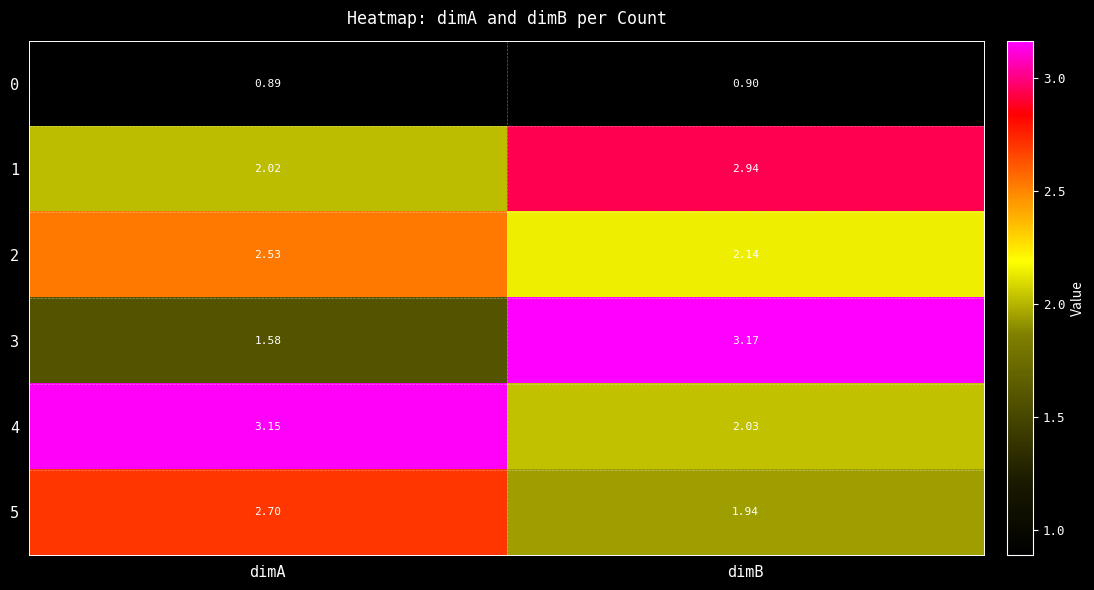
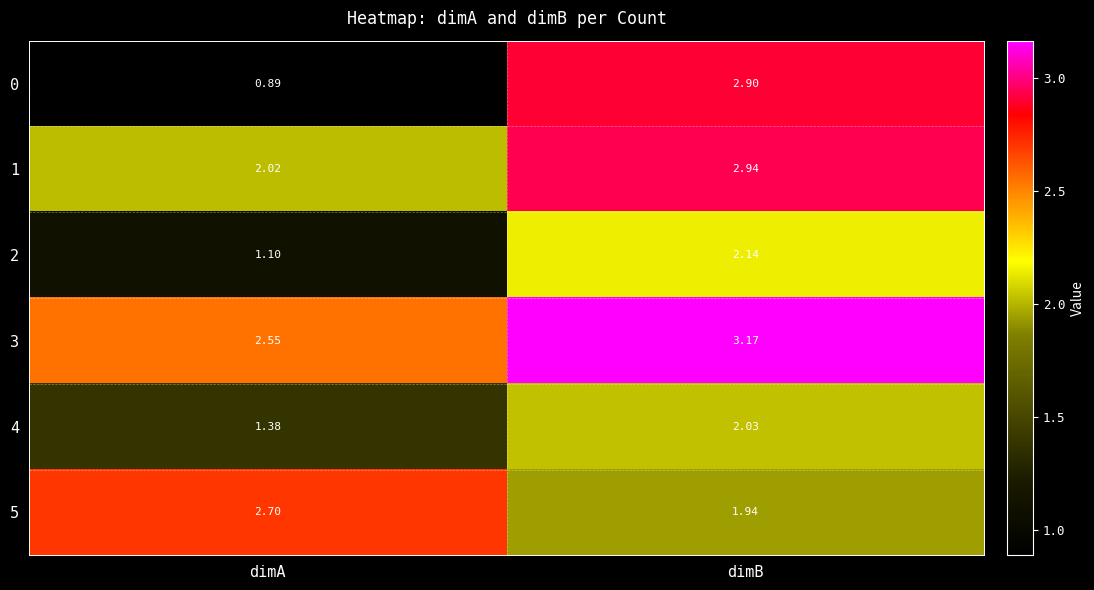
  {
    "0": {
      "dimA": 0.89,
-     "dimB": 0.90
+     "dimB": 2.90
    },
    "1": {
      "dimA": 2.02,
      "dimB": 2.94
    },
    "2": {
-     "dimA": 2.53,
+     "dimA": 1.10,
      "dimB": 2.14
    },
    "3": {
-     "dimA": 1.58,
+     "dimA": 2.55,
      "dimB": 3.17
    },
    "4": {
-     "dimA": 3.15,
+     "dimA": 1.38,
      "dimB": 2.03
    },
    "5": {
      "dimA": 2.70,
      "dimB": 1.94
    }
  }
